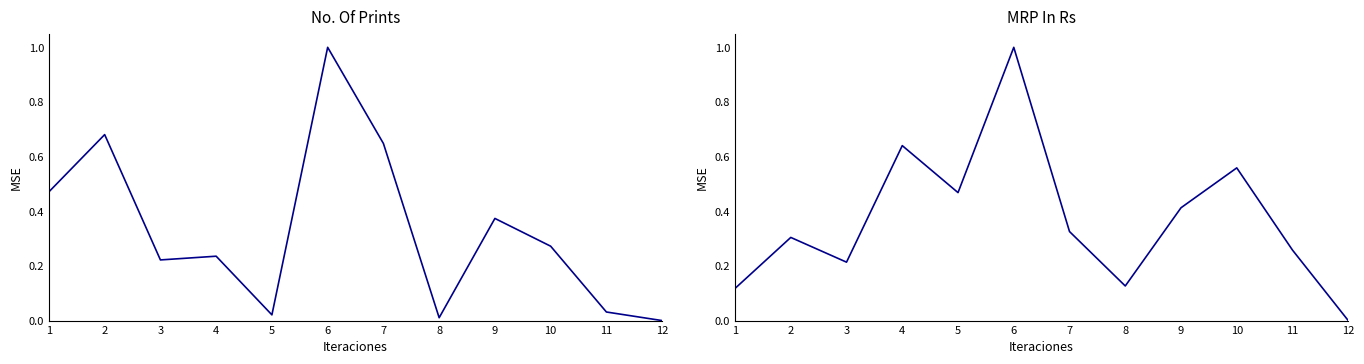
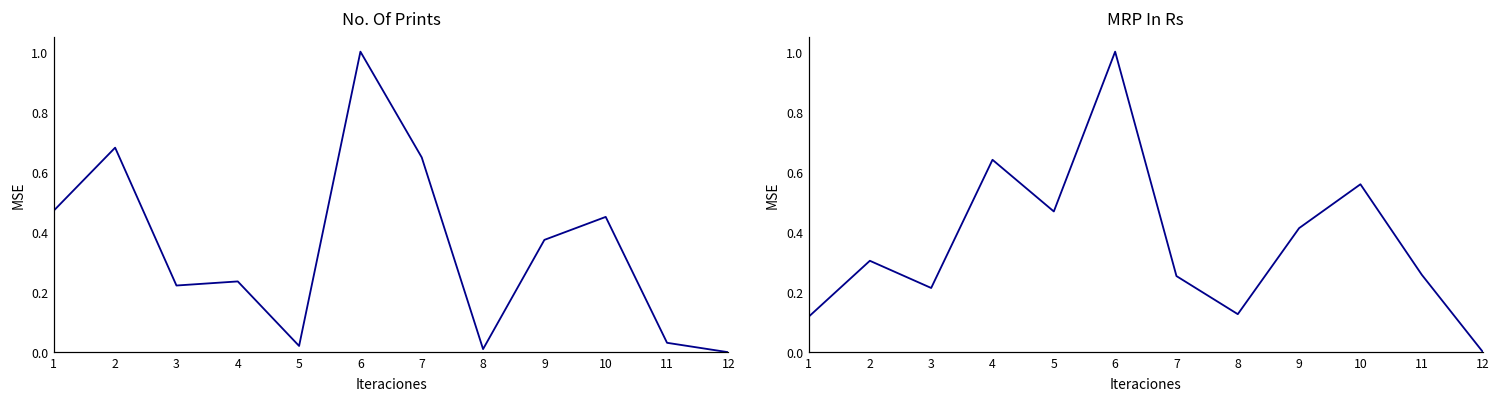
  {
    "No. Of Prints": {
      "1": 0.47,
      "2": 0.68,
      "3": 0.22,
      "4": 0.24,
      "5": 0.02,
      "6": 1.00,
      "7": 0.65,
      "8": 0.01,
      "9": 0.37,
-     "10": 0.27,
+     "10": 0.45,
      "11": 0.03,
      "12": 0.00
    },
    "MRP In Rs": {
      "1": 0.12,
      "2": 0.30,
      "3": 0.21,
      "4": 0.64,
      "5": 0.47,
      "6": 1.00,
-     "7": 0.33,
+     "7": 0.25,
      "8": 0.13,
      "9": 0.41,
      "10": 0.56,
      "11": 0.26,
      "12": 0.00
    }
  }
